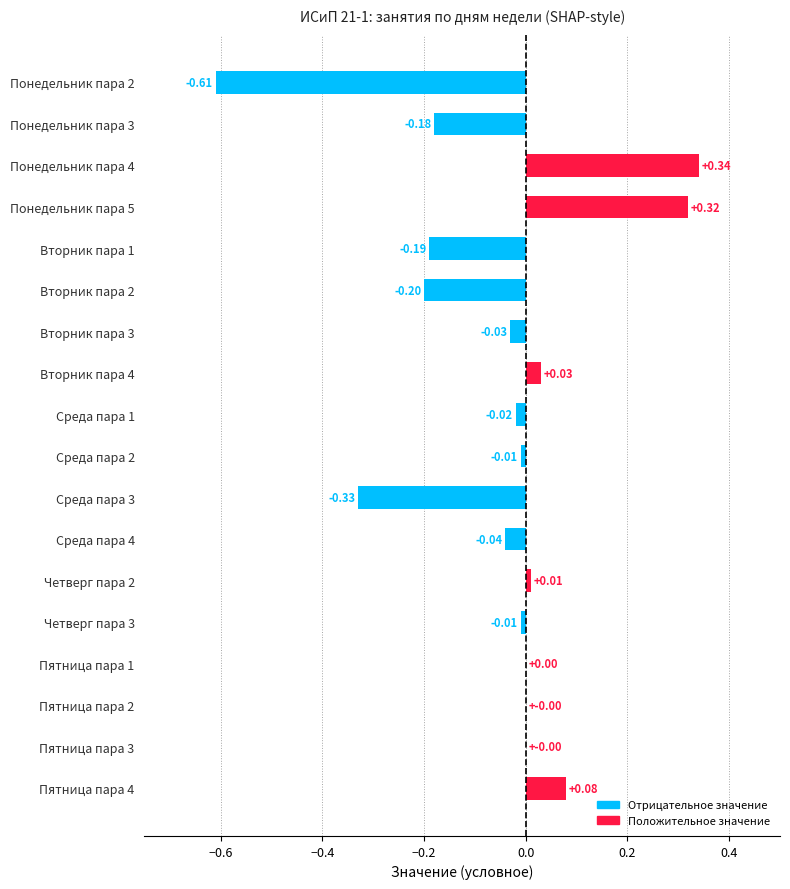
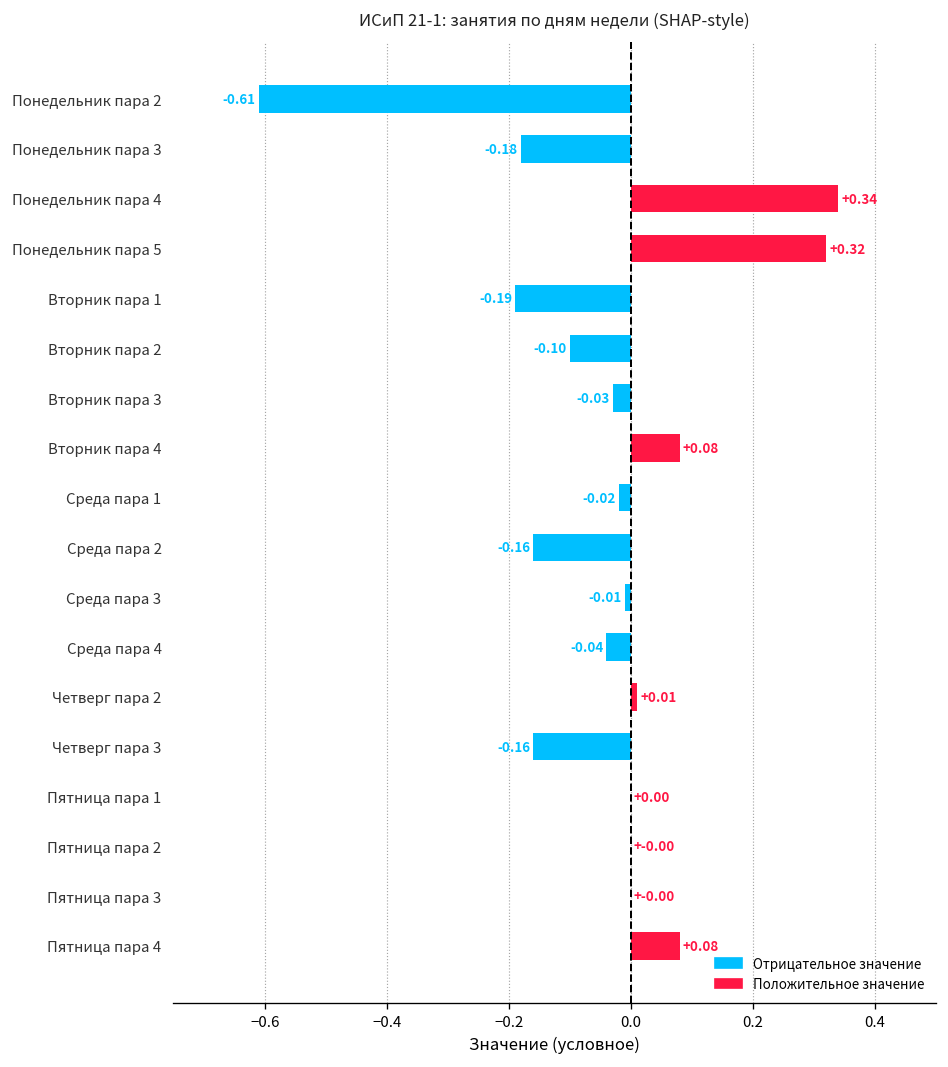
  {
    "Понедельник пара 2": "-0.61",
    "Понедельник пара 3": "-0.18",
    "Понедельник пара 4": "+0.34",
    "Понедельник пара 5": "+0.32",
    "Вторник пара 1": "-0.19",
-   "Вторник пара 2": "-0.20",
+   "Вторник пара 2": "-0.10",
    "Вторник пара 3": "-0.03",
-   "Вторник пара 4": "+0.03",
+   "Вторник пара 4": "+0.08",
    "Среда пара 1": "-0.02",
-   "Среда пара 2": "-0.01",
-   "Среда пара 3": "-0.33",
+   "Среда пара 2": "-0.16",
+   "Среда пара 3": "-0.01",
    "Среда пара 4": "-0.04",
    "Четверг пара 2": "+0.01",
-   "Четверг пара 3": "-0.01",
+   "Четверг пара 3": "-0.16",
    "Пятница пара 1": "+0.00",
    "Пятница пара 2": "+-0.00",
    "Пятница пара 3": "+-0.00",
    "Пятница пара 4": "+0.08"
  }
